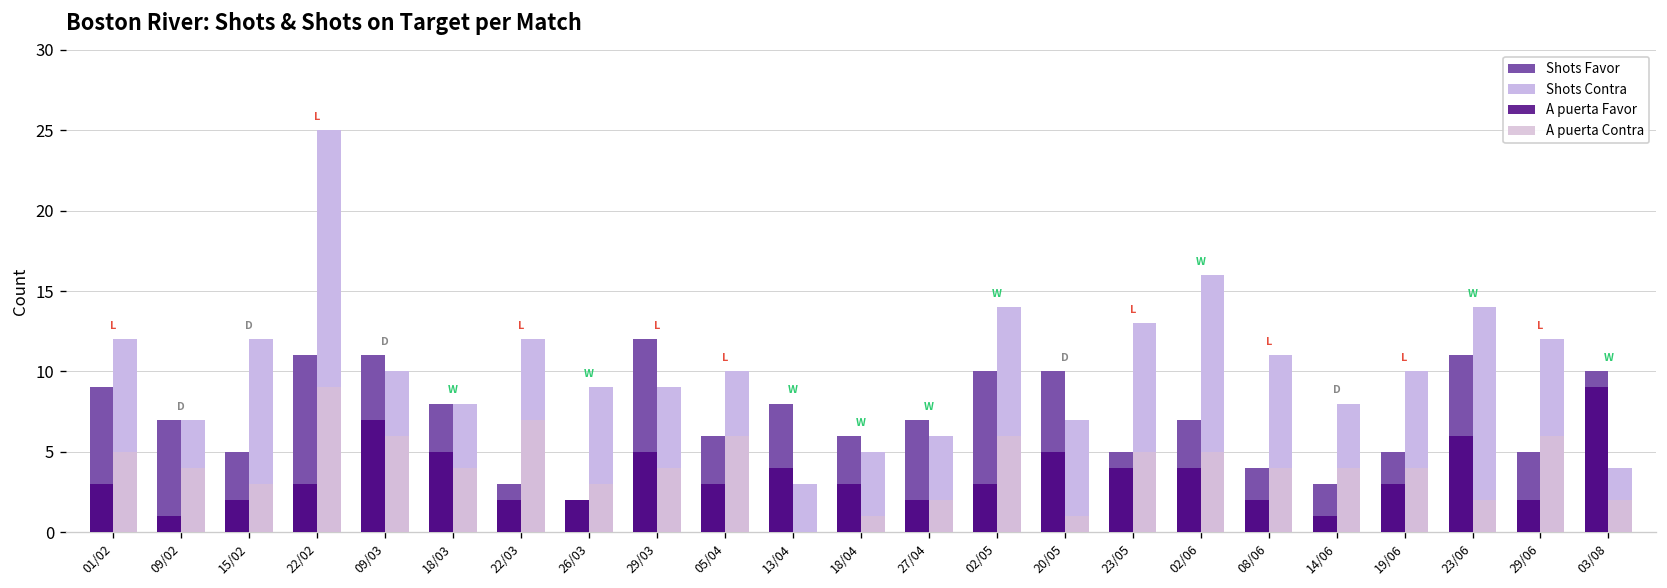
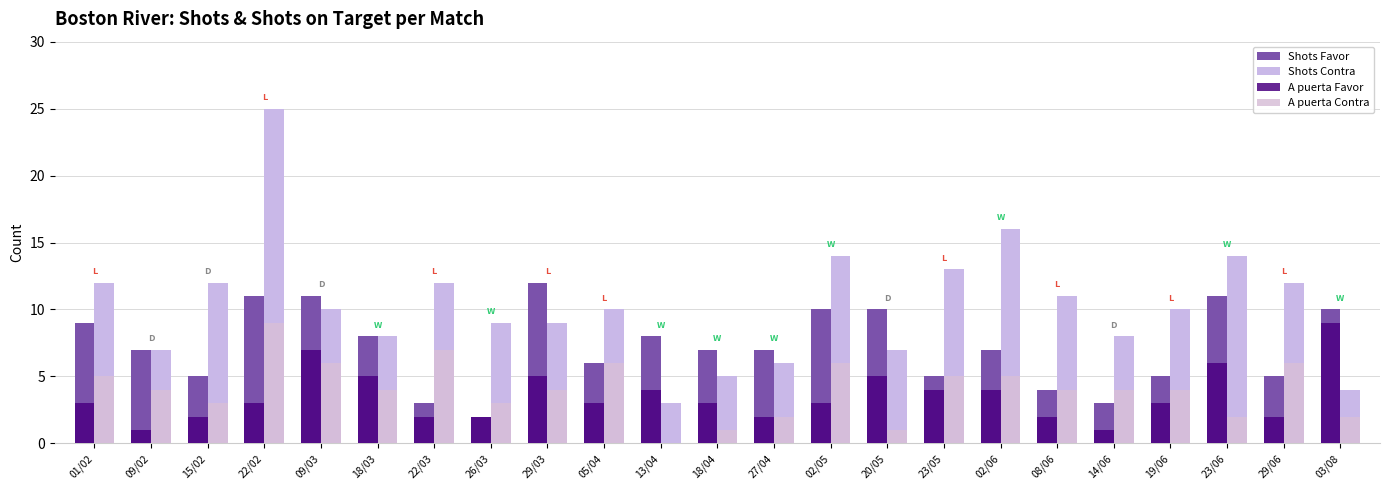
  {
    "Shots Favor": {
      "01/02": 9,
      "09/02": 7,
      "15/02": 5,
      "22/02": 11,
      "09/03": 11,
      "18/03": 8,
      "22/03": 3,
      "26/03": 2,
      "29/03": 12,
      "05/04": 6,
      "13/04": 8,
-     "18/04": 6,
+     "18/04": 7,
      "27/04": 7,
      "02/05": 10,
      "20/05": 10,
      "23/05": 5,
      "02/06": 7,
      "08/06": 4,
      "14/06": 3,
      "19/06": 5,
      "23/06": 11,
      "29/06": 5,
      "03/08": 10
    },
    "A puerta Favor": {
      "26/03": 2
    }
  }
